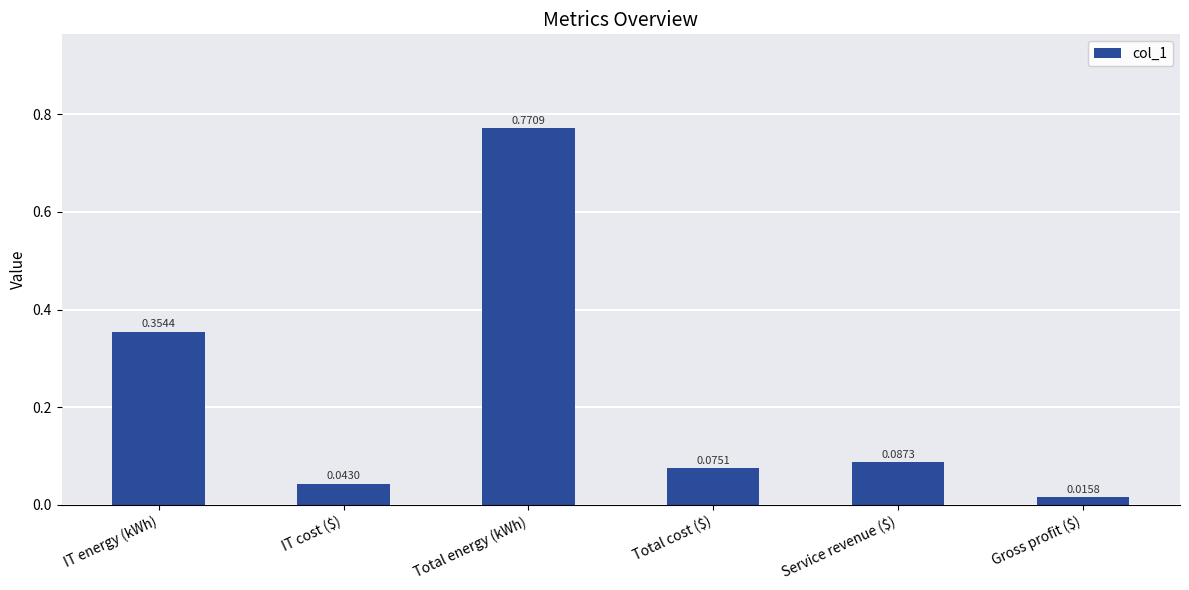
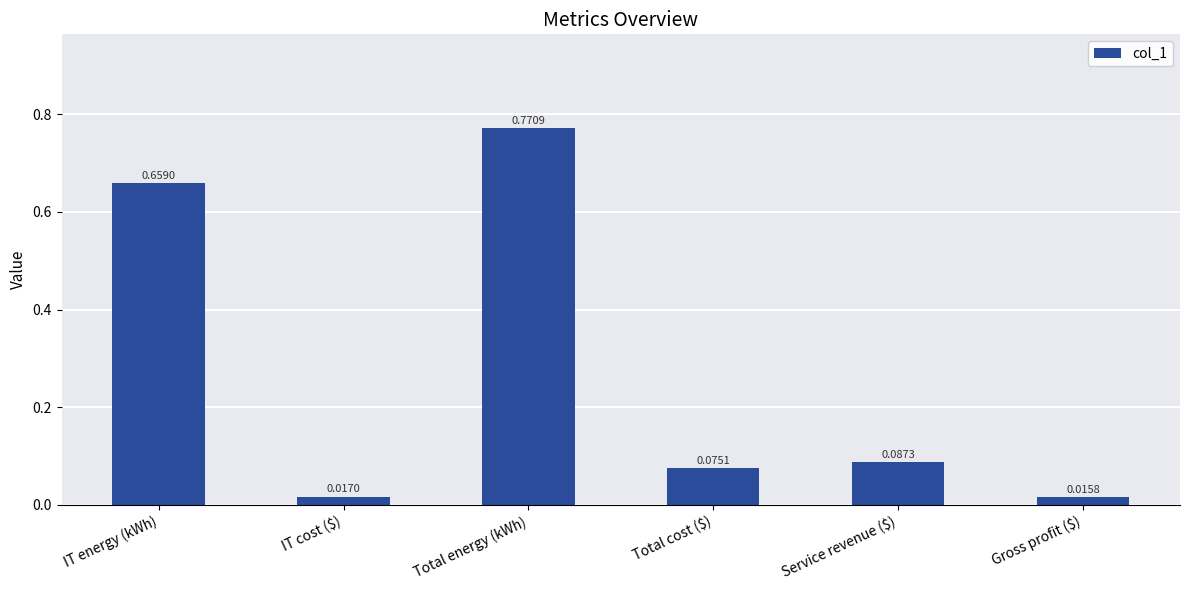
  {
-   "IT energy (kWh)": 0.3544,
-   "IT cost ($)": 0.0430,
+   "IT energy (kWh)": 0.6590,
+   "IT cost ($)": 0.0170,
    "Total energy (kWh)": 0.7709,
    "Total cost ($)": 0.0751,
    "Service revenue ($)": 0.0873,
    "Gross profit ($)": 0.0158
  }
